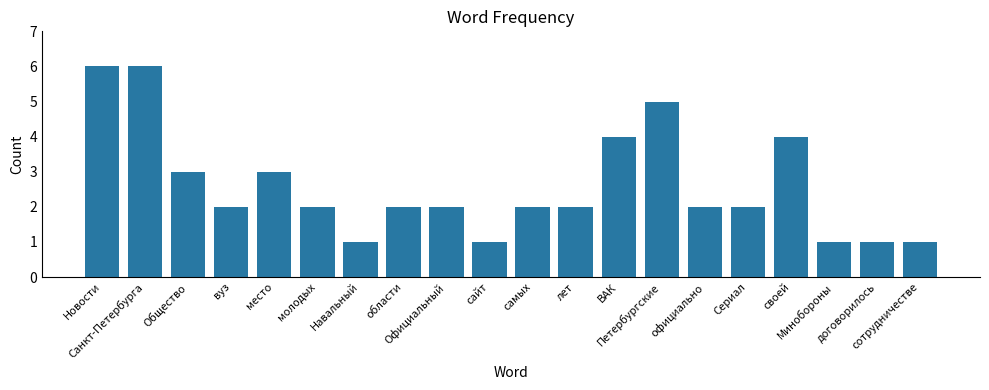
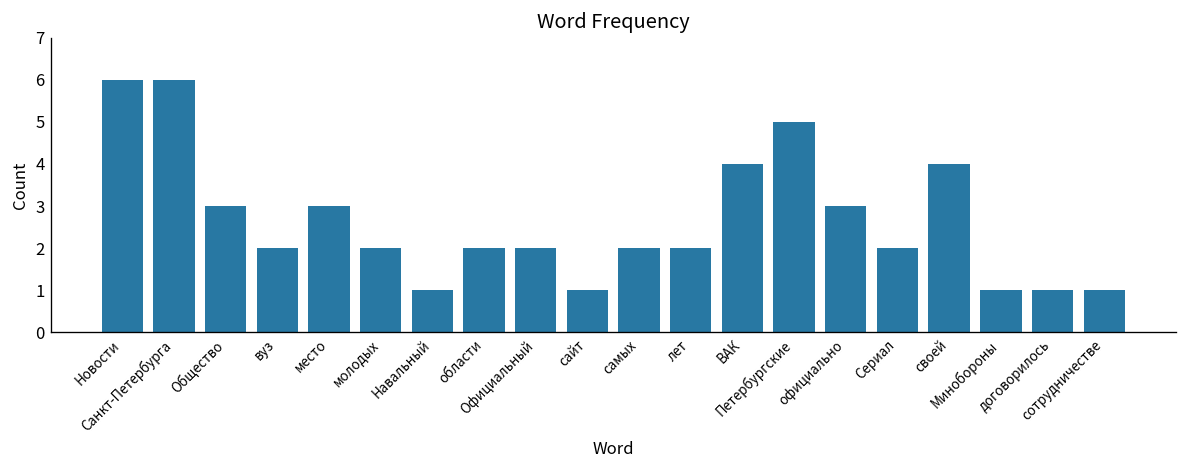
  {
    "Новости": 6,
    "Санкт-Петербурга": 6,
    "Общество": 3,
    "вуз": 2,
    "место": 3,
    "молодых": 2,
    "Навальный": 1,
    "области": 2,
    "Официальный": 2,
    "сайт": 1,
    "самых": 2,
    "лет": 2,
    "ВАК": 4,
    "Петербургские": 5,
-   "официально": 2,
+   "официально": 3,
    "Сериал": 2,
    "своей": 4,
    "Минобороны": 1,
    "договорилось": 1,
    "сотрудничестве": 1
  }
